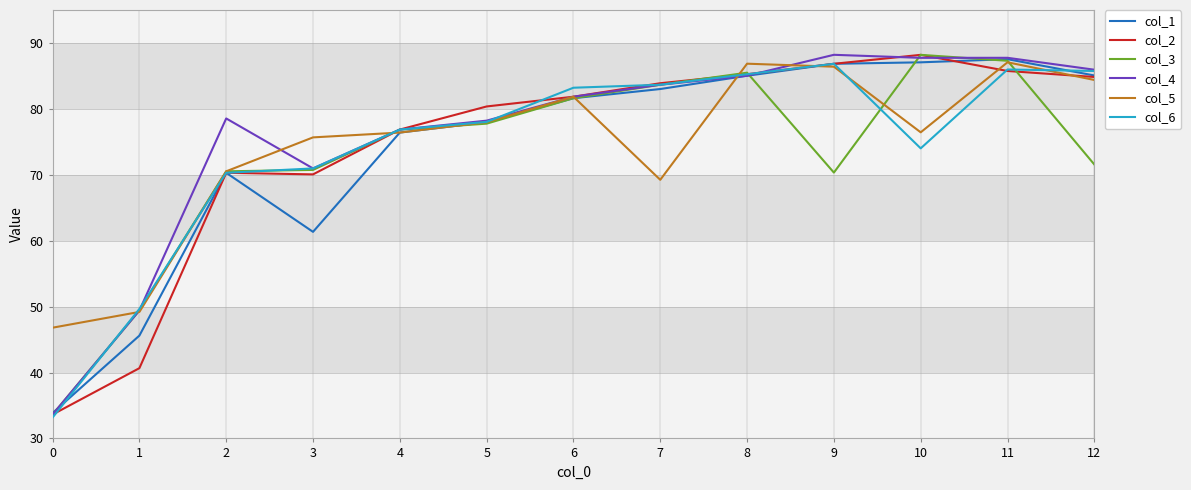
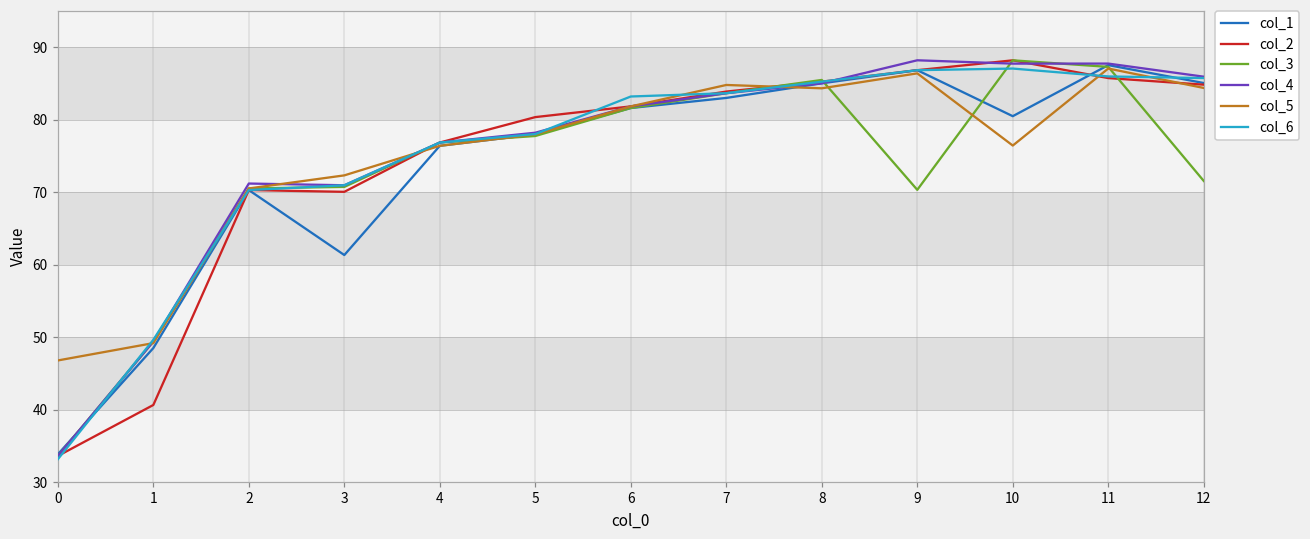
  {
    "col_1": {
-     "1": 46,
+     "1": 49,
      "3": 61,
      "7": 83,
-     "10": 87
+     "10": 80
    },
    "col_2": {
      "1": 41,
      "3": 70,
      "5": 80
    },
    "col_3": {
      "9": 70,
      "12": 72
    },
    "col_4": {
-     "2": 79,
+     "2": 71,
      "9": 88,
      "10": 88
    },
    "col_5": {
      "0": 47,
-     "3": 76,
-     "7": 69,
-     "8": 87,
+     "3": 72,
+     "7": 85,
+     "8": 84,
      "9": 86,
      "10": 76,
      "12": 84
    },
    "col_6": {
      "0": 33,
      "6": 83,
-     "10": 74
+     "10": 87
    }
  }
